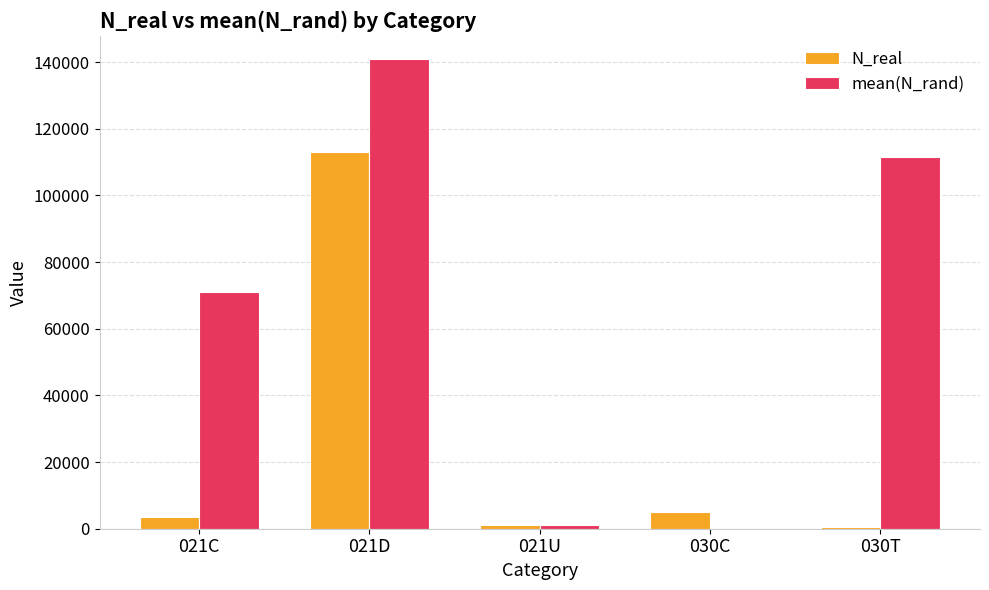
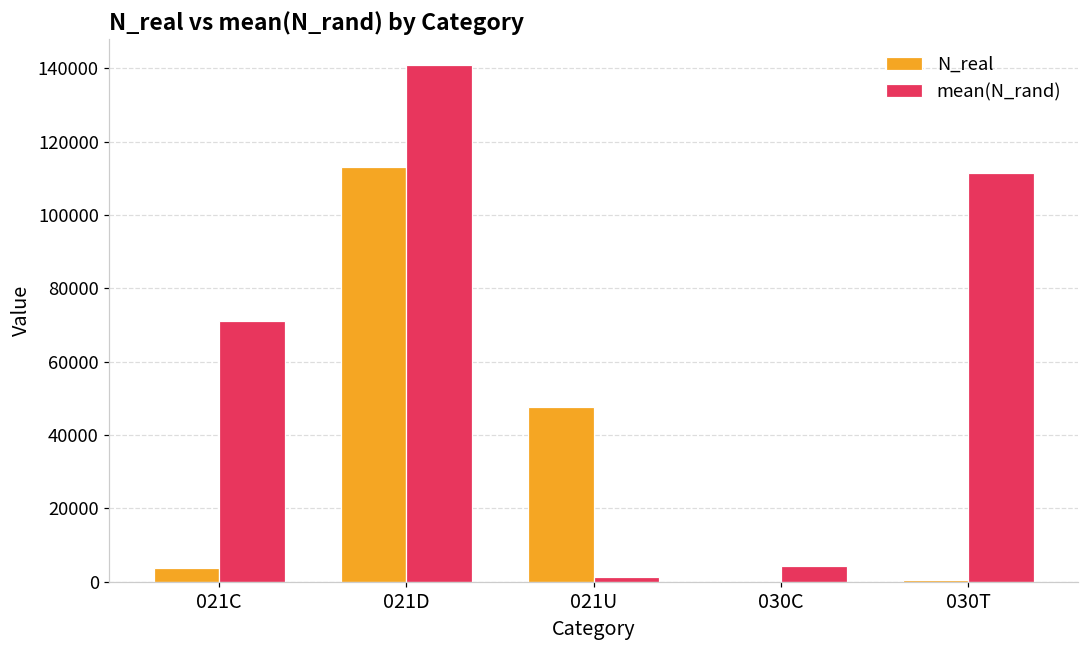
  {
    "N_real": {
      "021C": 4000,
      "021D": 113000,
-     "021U": 1000,
-     "030C": 5000
+     "021U": 48000,
+     "030C": 0
    },
    "mean(N_rand)": {
      "021C": 71000,
      "021D": 141000,
      "021U": 1000,
-     "030C": 0,
+     "030C": 4000,
      "030T": 112000
    }
  }
